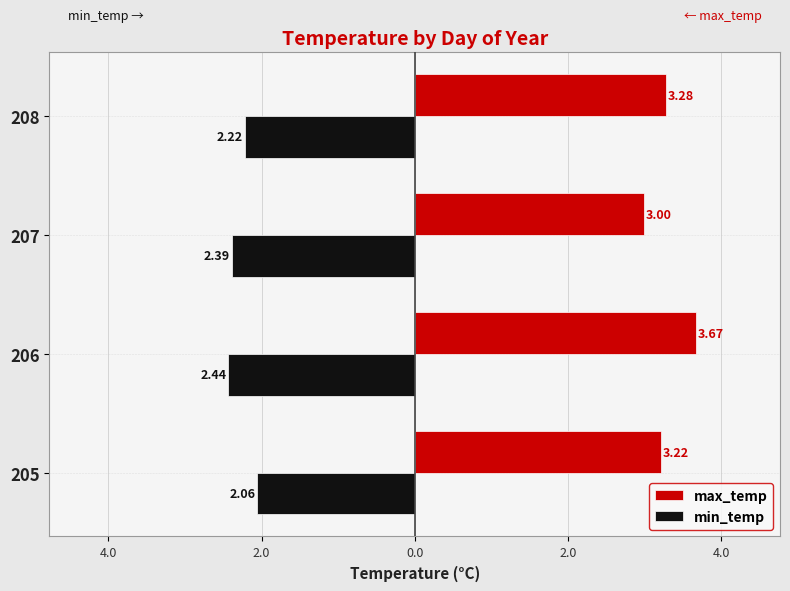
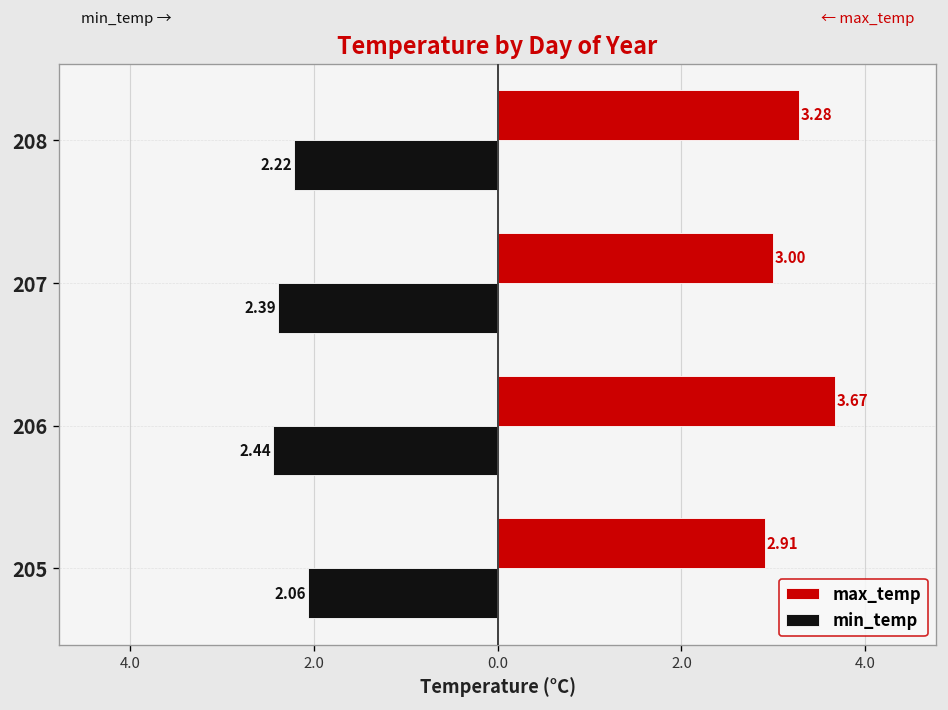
  {
    "max_temp": {
      "208": 3.28,
      "207": 3.00,
      "206": 3.67,
-     "205": 3.22
+     "205": 2.91
    }
  }
